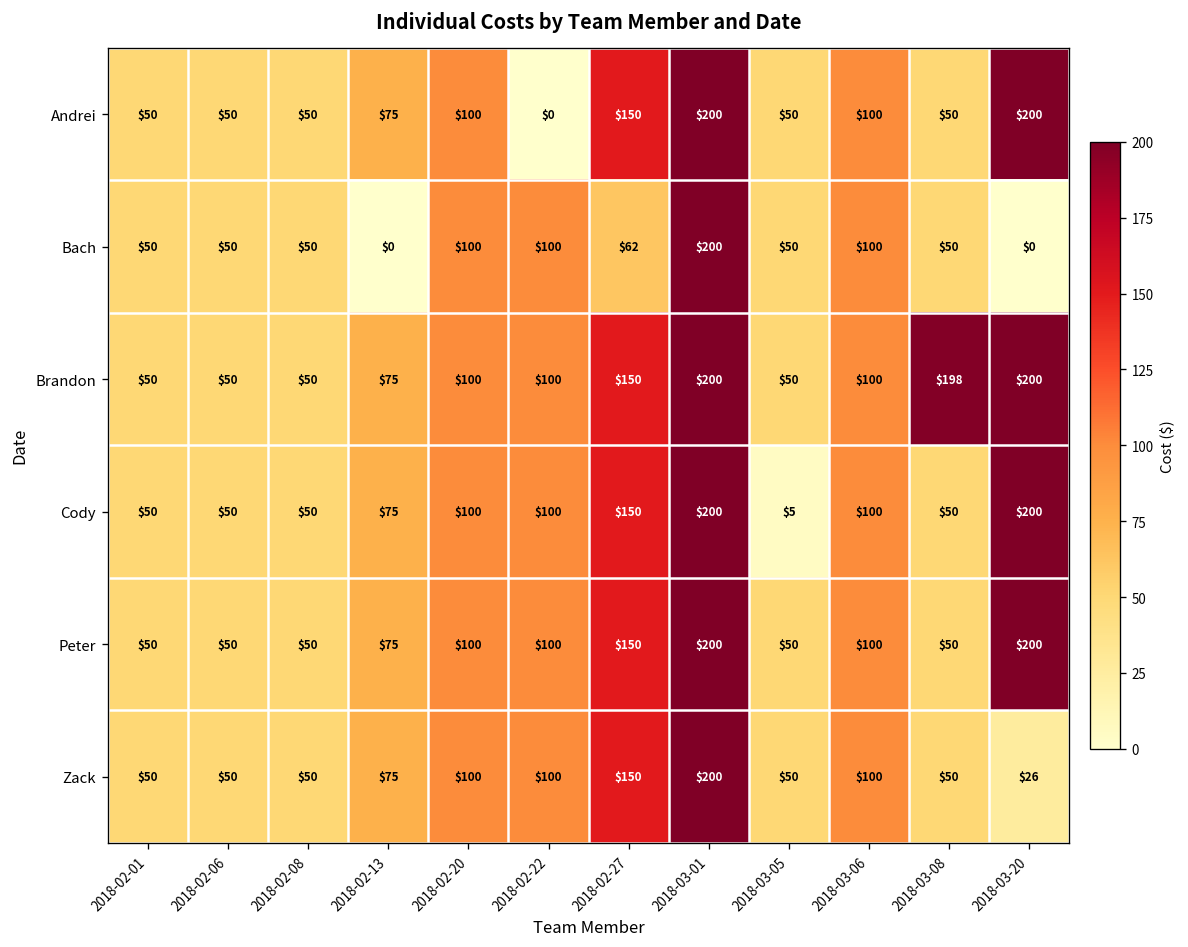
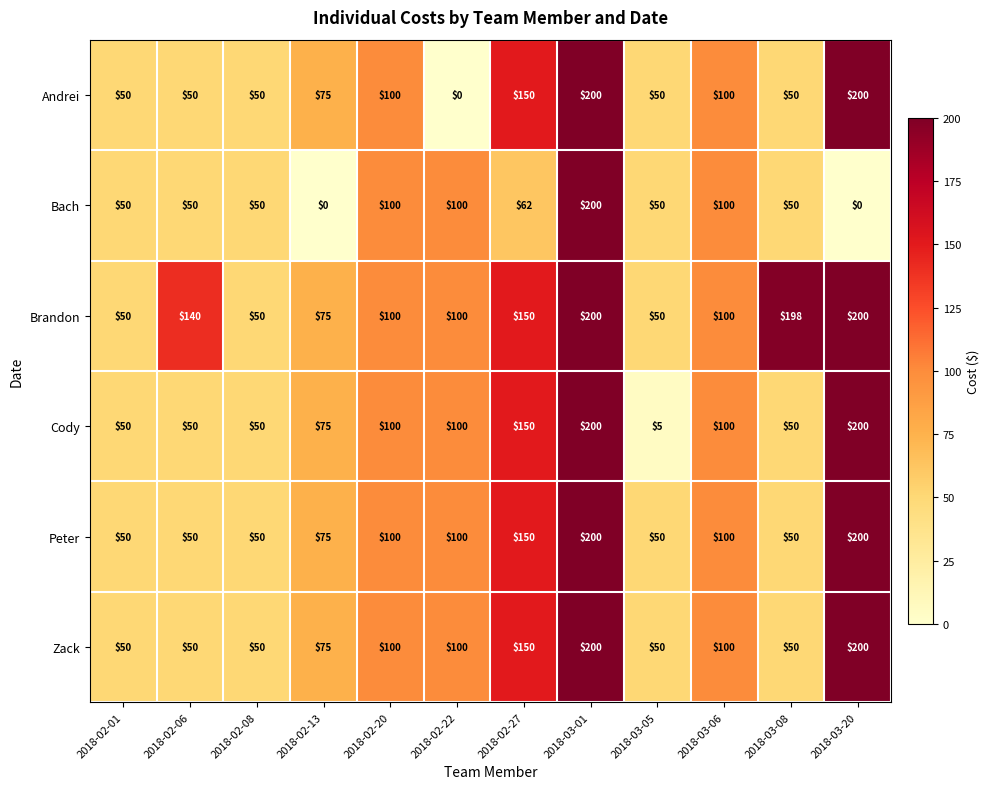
  {
    "Andrei": {
      "2018-02-01": "$50",
      "2018-02-06": "$50",
      "2018-02-08": "$50",
      "2018-02-13": "$75",
      "2018-02-20": "$100",
      "2018-02-22": "$0",
      "2018-02-27": "$150",
      "2018-03-01": "$200",
      "2018-03-05": "$50",
      "2018-03-06": "$100",
      "2018-03-08": "$50",
      "2018-03-20": "$200"
    },
    "Bach": {
      "2018-02-01": "$50",
      "2018-02-06": "$50",
      "2018-02-08": "$50",
      "2018-02-13": "$0",
      "2018-02-20": "$100",
      "2018-02-22": "$100",
      "2018-02-27": "$62",
      "2018-03-01": "$200",
      "2018-03-05": "$50",
      "2018-03-06": "$100",
      "2018-03-08": "$50",
      "2018-03-20": "$0"
    },
    "Brandon": {
      "2018-02-01": "$50",
-     "2018-02-06": "$50",
+     "2018-02-06": "$140",
      "2018-02-08": "$50",
      "2018-02-13": "$75",
      "2018-02-20": "$100",
      "2018-02-22": "$100",
      "2018-02-27": "$150",
      "2018-03-01": "$200",
      "2018-03-05": "$50",
      "2018-03-06": "$100",
      "2018-03-08": "$198",
      "2018-03-20": "$200"
    },
    "Cody": {
      "2018-02-01": "$50",
      "2018-02-06": "$50",
      "2018-02-08": "$50",
      "2018-02-13": "$75",
      "2018-02-20": "$100",
      "2018-02-22": "$100",
      "2018-02-27": "$150",
      "2018-03-01": "$200",
      "2018-03-05": "$5",
      "2018-03-06": "$100",
      "2018-03-08": "$50",
      "2018-03-20": "$200"
    },
    "Peter": {
      "2018-02-01": "$50",
      "2018-02-06": "$50",
      "2018-02-08": "$50",
      "2018-02-13": "$75",
      "2018-02-20": "$100",
      "2018-02-22": "$100",
      "2018-02-27": "$150",
      "2018-03-01": "$200",
      "2018-03-05": "$50",
      "2018-03-06": "$100",
      "2018-03-08": "$50",
      "2018-03-20": "$200"
    },
    "Zack": {
      "2018-02-01": "$50",
      "2018-02-06": "$50",
      "2018-02-08": "$50",
      "2018-02-13": "$75",
      "2018-02-20": "$100",
      "2018-02-22": "$100",
      "2018-02-27": "$150",
      "2018-03-01": "$200",
      "2018-03-05": "$50",
      "2018-03-06": "$100",
      "2018-03-08": "$50",
-     "2018-03-20": "$26"
+     "2018-03-20": "$200"
    }
  }
